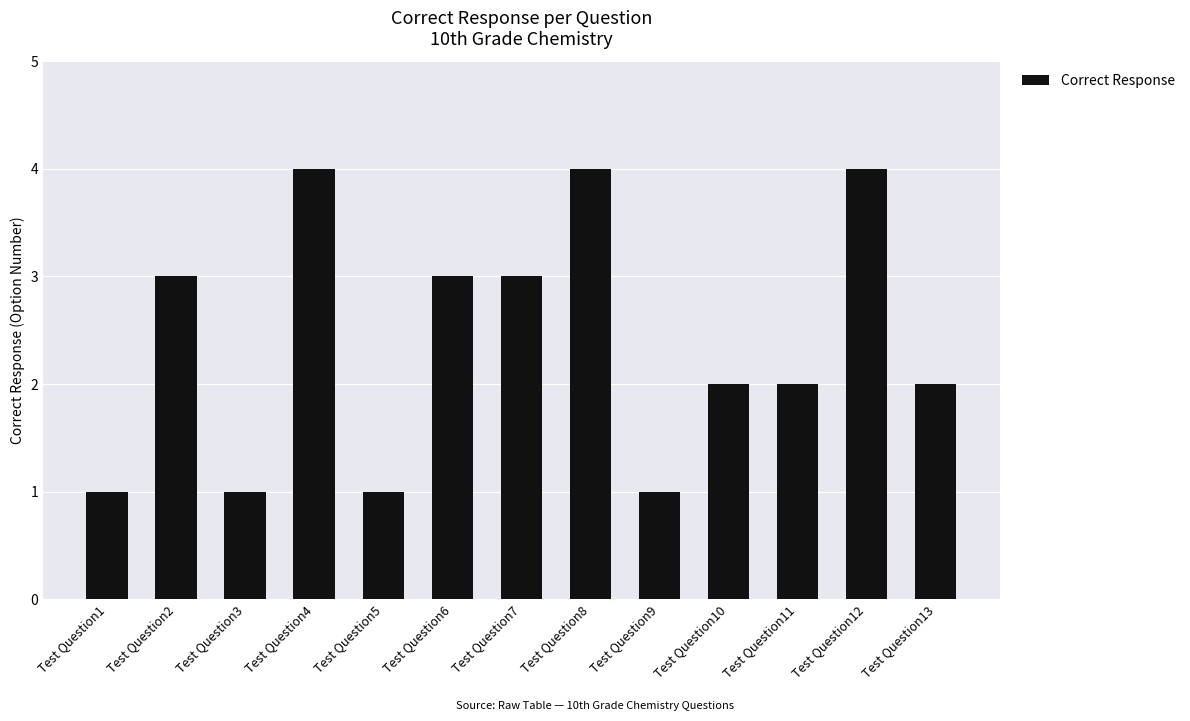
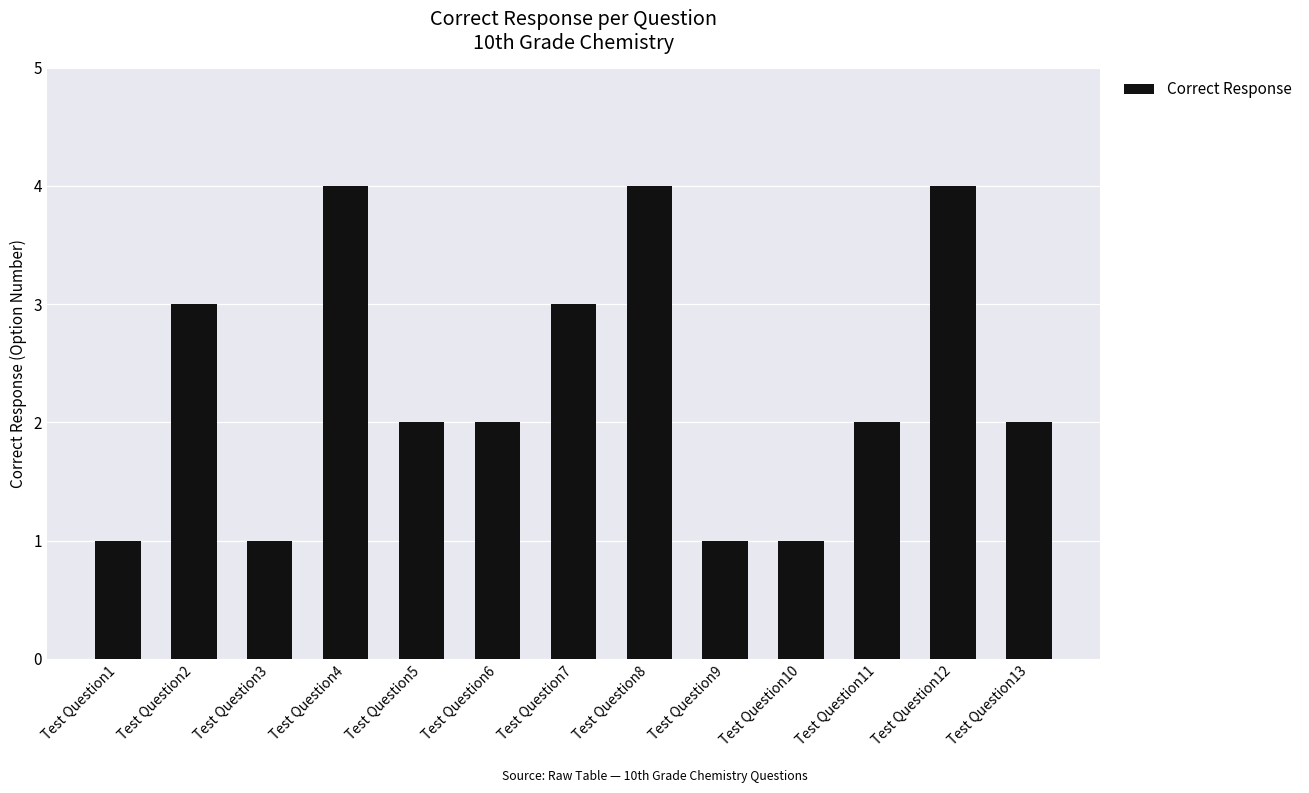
  {
    "Test Question1": 1,
    "Test Question2": 3,
    "Test Question3": 1,
    "Test Question4": 4,
-   "Test Question5": 1,
-   "Test Question6": 3,
+   "Test Question5": 2,
+   "Test Question6": 2,
    "Test Question7": 3,
    "Test Question8": 4,
    "Test Question9": 1,
-   "Test Question10": 2,
+   "Test Question10": 1,
    "Test Question11": 2,
    "Test Question12": 4,
    "Test Question13": 2
  }
